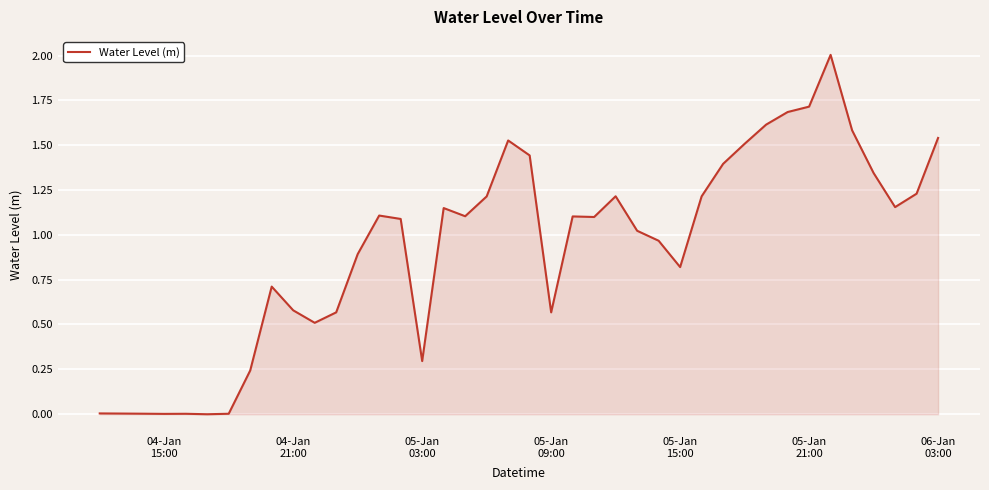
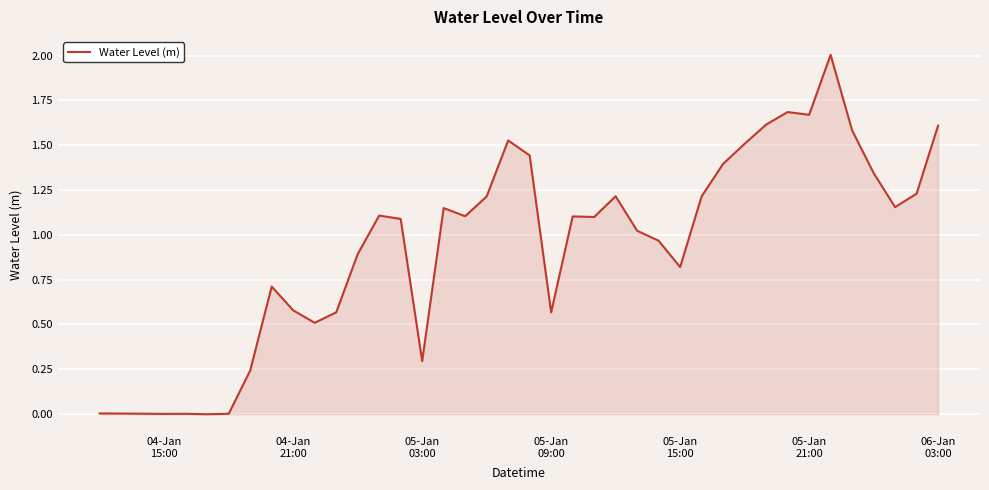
  {
    "04-Jan 15:00": 0.00,
    "04-Jan 21:00": 0.58,
    "05-Jan 03:00": 0.30,
    "05-Jan 09:00": 0.57,
    "05-Jan 15:00": 0.82,
-   "05-Jan 21:00": 1.72,
-   "06-Jan 03:00": 1.54
+   "05-Jan 21:00": 1.67,
+   "06-Jan 03:00": 1.61
  }
